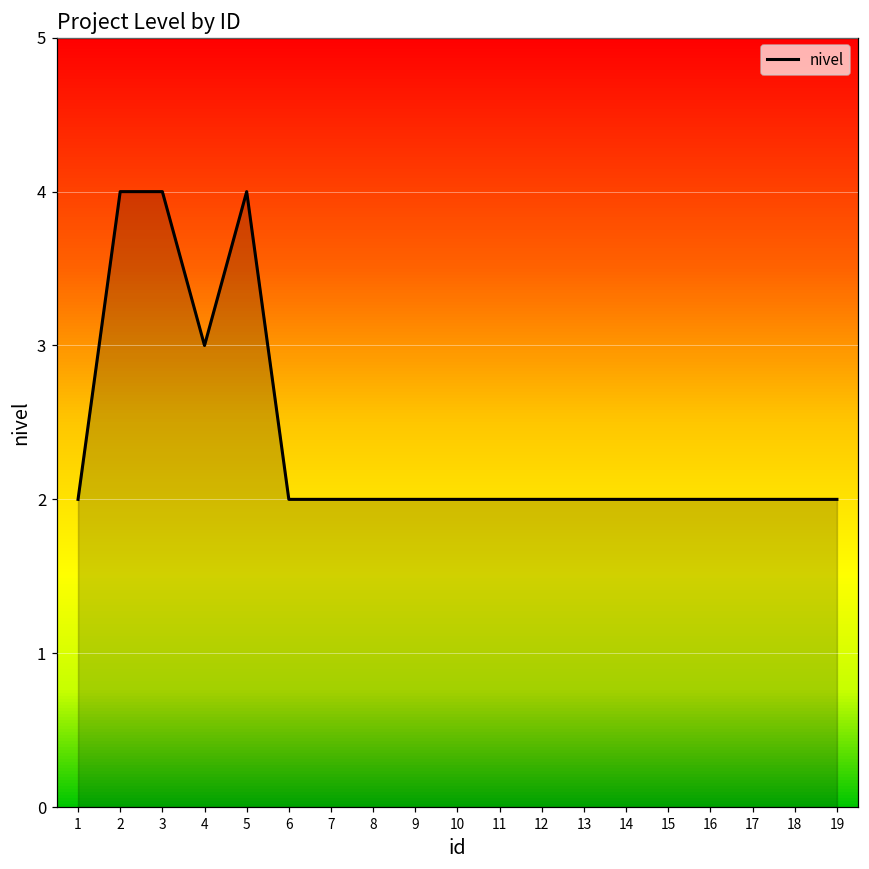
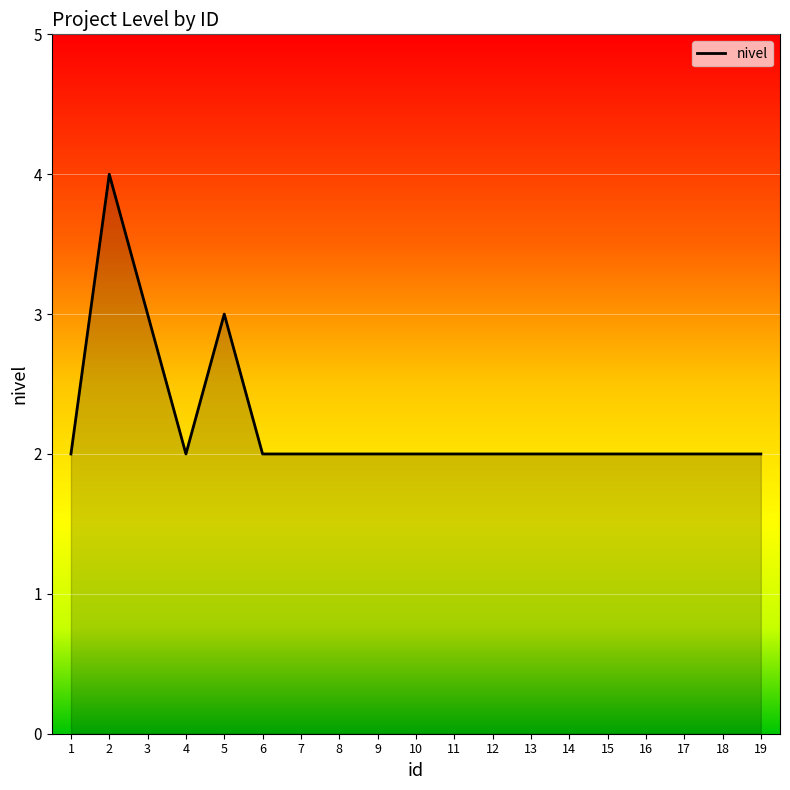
  {
    "1": 2,
    "2": 4,
-   "3": 4,
-   "4": 3,
-   "5": 4,
+   "3": 3,
+   "4": 2,
+   "5": 3,
    "6": 2,
    "7": 2,
    "8": 2,
    "9": 2,
    "10": 2,
    "11": 2,
    "12": 2,
    "13": 2,
    "14": 2,
    "15": 2,
    "16": 2,
    "17": 2,
    "18": 2,
    "19": 2
  }
